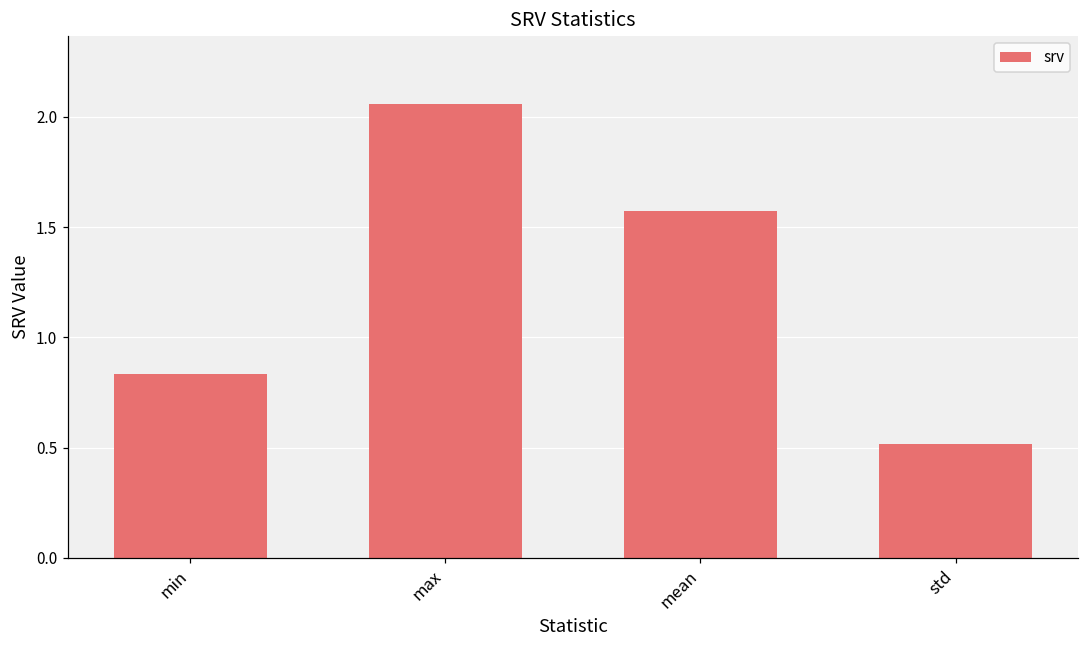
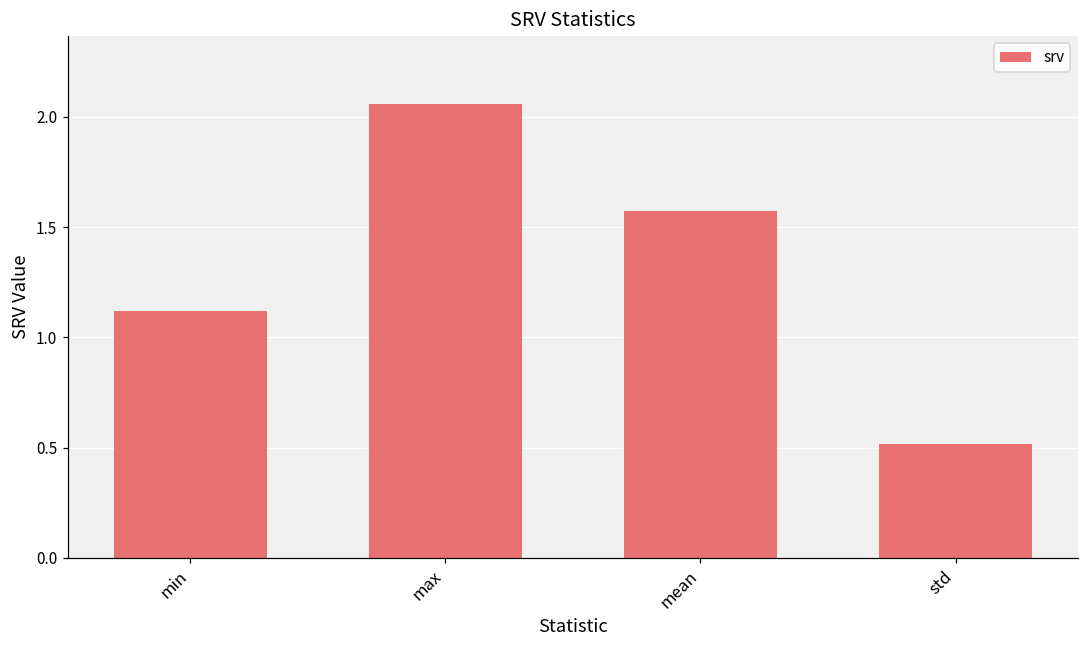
  {
-   "min": 0.83,
+   "min": 1.12,
    "max": 2.06,
    "mean": 1.57,
    "std": 0.51
  }
